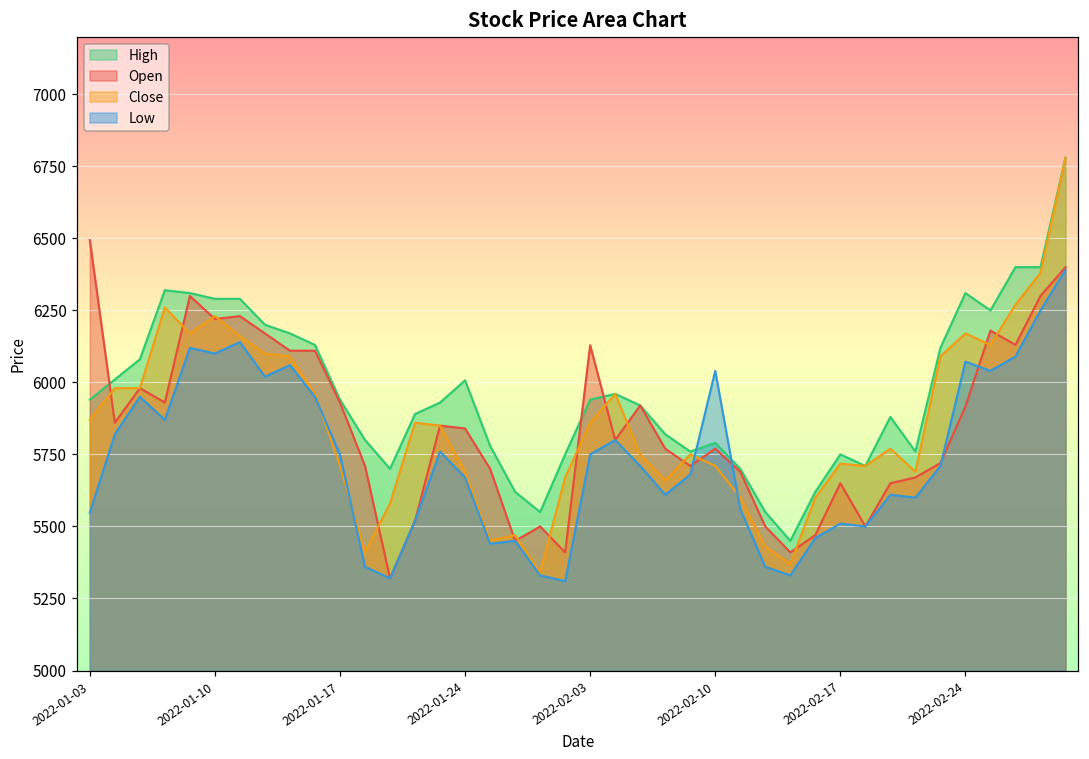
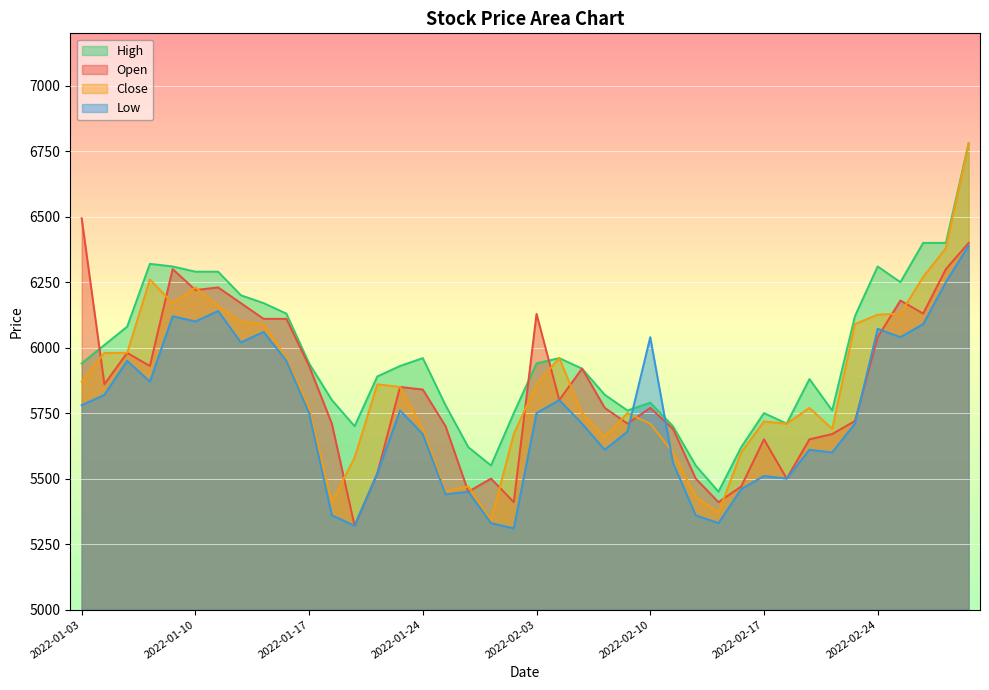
  {
    "High": {
      "2022-01-03": 5940,
      "2022-01-10": 6290,
      "2022-01-17": 5940,
-     "2022-01-24": 6010,
+     "2022-01-24": 5960,
      "2022-02-03": 5940,
      "2022-02-10": 5790,
      "2022-02-17": 5750,
      "2022-02-24": 6310
    },
    "Open": {
      "2022-01-03": 6490,
      "2022-01-10": 6220,
      "2022-01-17": 5930,
      "2022-01-24": 5840,
      "2022-02-03": 6130,
      "2022-02-10": 5770,
      "2022-02-17": 5650,
-     "2022-02-24": 5920
+     "2022-02-24": 6040
    },
    "Close": {
      "2022-01-03": 5870,
      "2022-01-10": 6230,
-     "2022-01-17": 5710,
+     "2022-01-17": 5770,
      "2022-01-24": 5690,
      "2022-02-03": 5860,
      "2022-02-10": 5710,
      "2022-02-17": 5720,
-     "2022-02-24": 6170
+     "2022-02-24": 6130
    },
    "Low": {
-     "2022-01-03": 5550,
+     "2022-01-03": 5780,
      "2022-01-10": 6100,
      "2022-01-17": 5750,
      "2022-01-24": 5670,
      "2022-02-03": 5750,
      "2022-02-10": 6040,
      "2022-02-17": 5510,
      "2022-02-24": 6070
    }
  }
